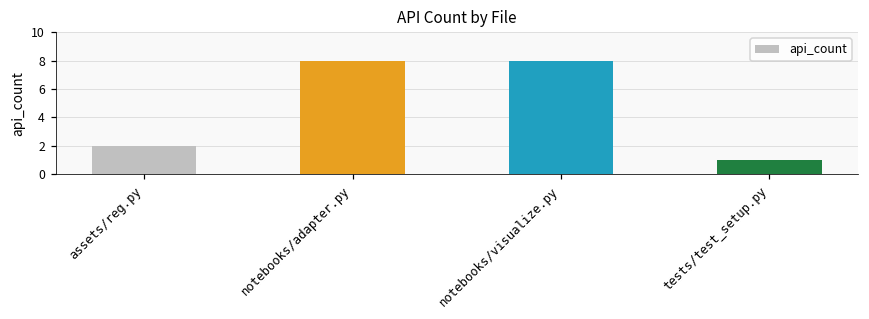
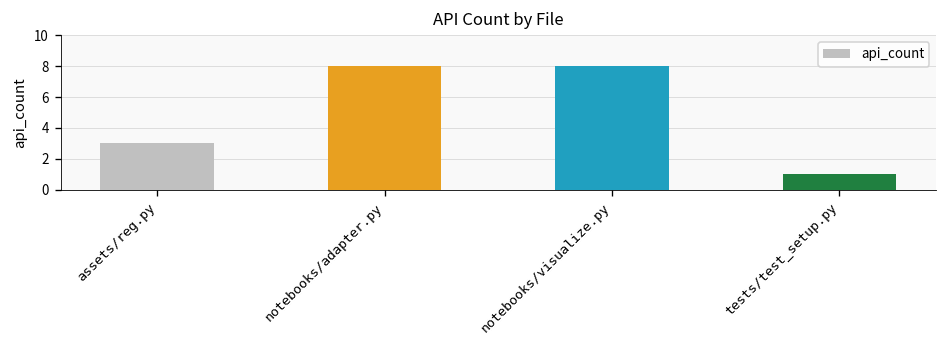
  {
-   "assets/reg.py": 2,
+   "assets/reg.py": 3,
    "notebooks/adapter.py": 8,
    "notebooks/visualize.py": 8,
    "tests/test_setup.py": 1
  }
